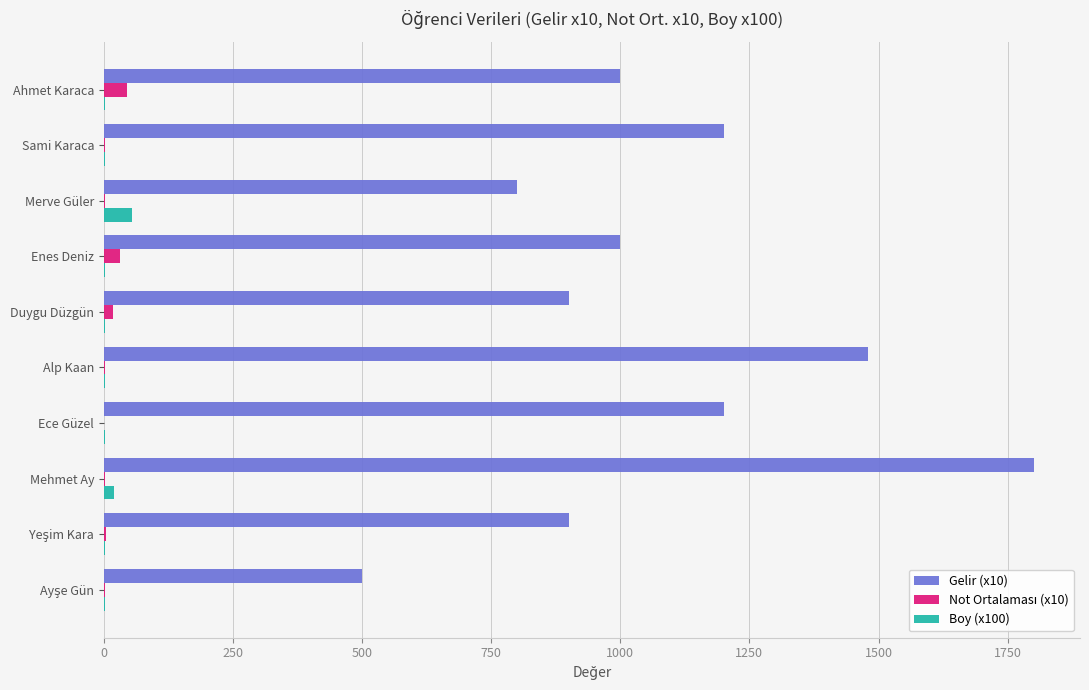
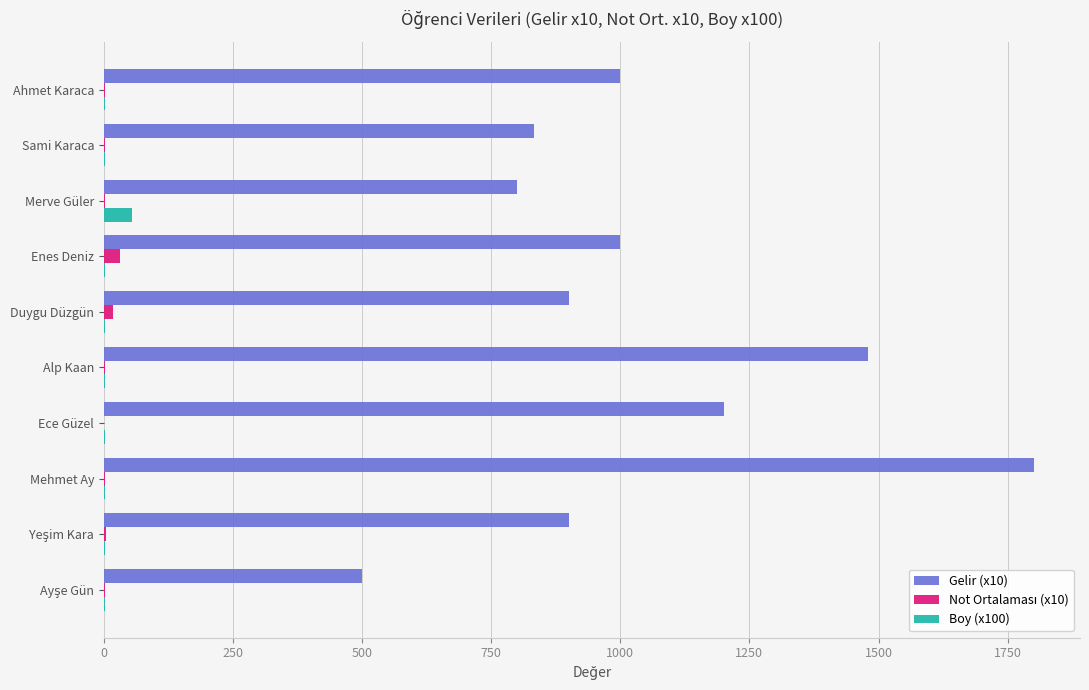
  {
    "Gelir (x10)": {
      "Ahmet Karaca": 1000,
-     "Sami Karaca": 1200,
+     "Sami Karaca": 830,
      "Merve Güler": 800,
      "Enes Deniz": 1000,
      "Duygu Düzgün": 900,
      "Alp Kaan": 1480,
      "Ece Güzel": 1200,
      "Mehmet Ay": 1800,
      "Yeşim Kara": 900,
      "Ayşe Gün": 500
    },
    "Not Ortalaması (x10)": {
-     "Ahmet Karaca": 50,
+     "Ahmet Karaca": 0,
      "Enes Deniz": 30,
      "Duygu Düzgün": 20
    },
    "Boy (x100)": {
      "Merve Güler": 60,
-     "Mehmet Ay": 20
+     "Mehmet Ay": 0
    }
  }
